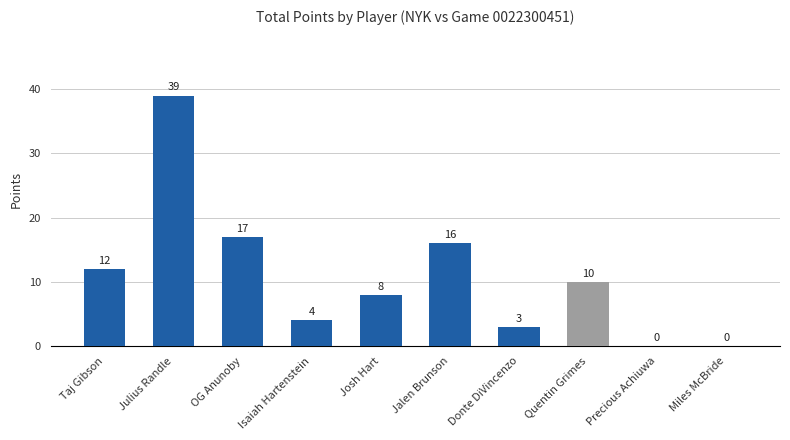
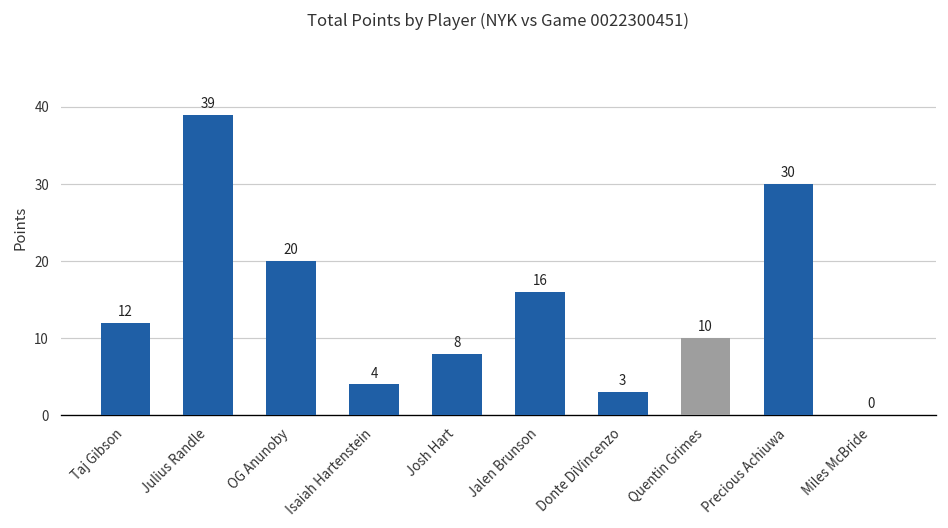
  {
    "Taj Gibson": 12,
    "Julius Randle": 39,
-   "OG Anunoby": 17,
+   "OG Anunoby": 20,
    "Isaiah Hartenstein": 4,
    "Josh Hart": 8,
    "Jalen Brunson": 16,
    "Donte DiVincenzo": 3,
    "Quentin Grimes": 10,
-   "Precious Achiuwa": 0,
+   "Precious Achiuwa": 30,
    "Miles McBride": 0
  }
